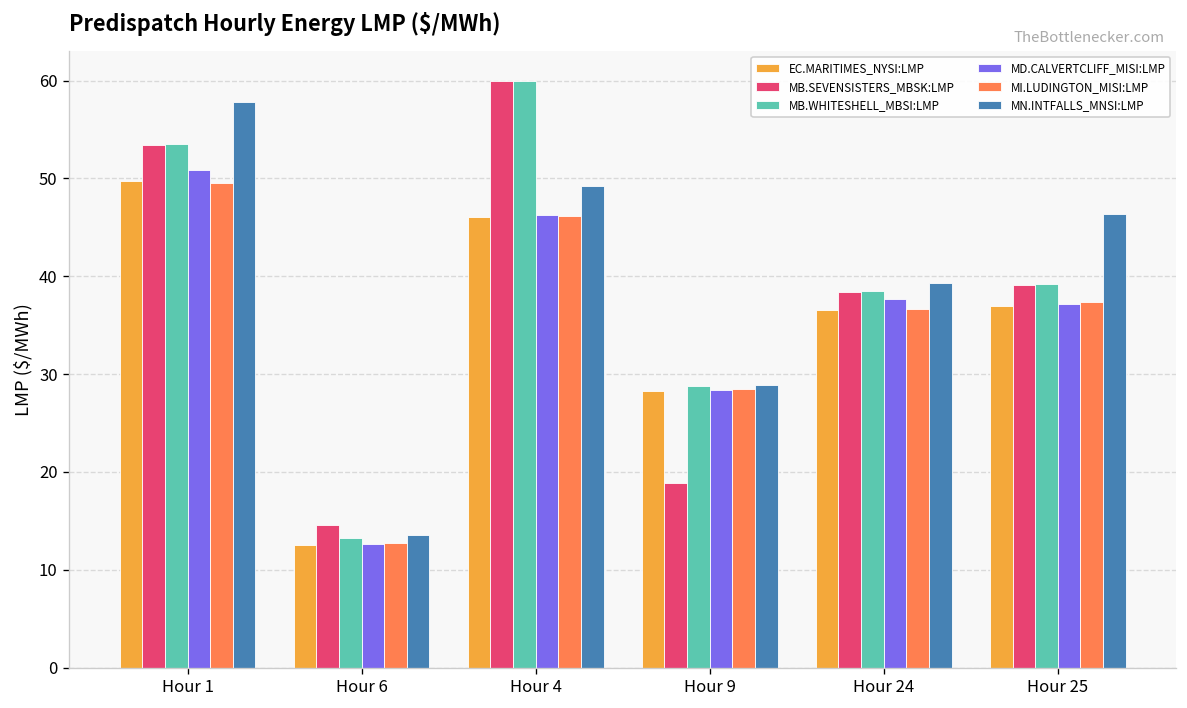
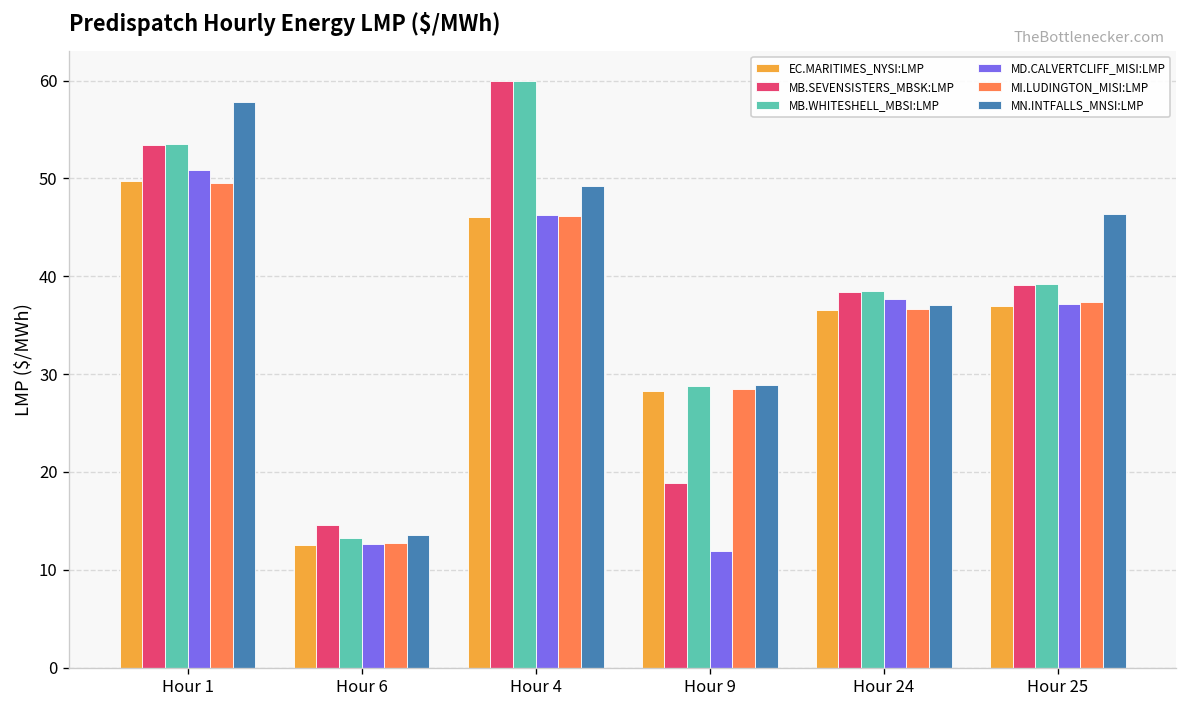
  {
    "MB.SEVENSISTERS_MBSK:LMP": {
      "Hour 1": 53,
      "Hour 6": 15,
      "Hour 4": 60,
      "Hour 9": 19,
      "Hour 24": 38,
      "Hour 25": 39
    },
    "MB.WHITESHELL_MBSI:LMP": {
      "Hour 1": 54,
      "Hour 6": 13,
      "Hour 4": 60,
      "Hour 9": 29,
      "Hour 24": 38,
      "Hour 25": 39
    },
    "MD.CALVERTCLIFF_MISI:LMP": {
      "Hour 1": 51,
      "Hour 6": 13,
      "Hour 4": 46,
-     "Hour 9": 28,
+     "Hour 9": 12,
      "Hour 24": 38,
      "Hour 25": 37
    },
    "MN.INTFALLS_MNSI:LMP": {
      "Hour 1": 58,
      "Hour 6": 14,
      "Hour 4": 49,
      "Hour 9": 29,
-     "Hour 24": 39,
+     "Hour 24": 37,
      "Hour 25": 46
    }
  }
